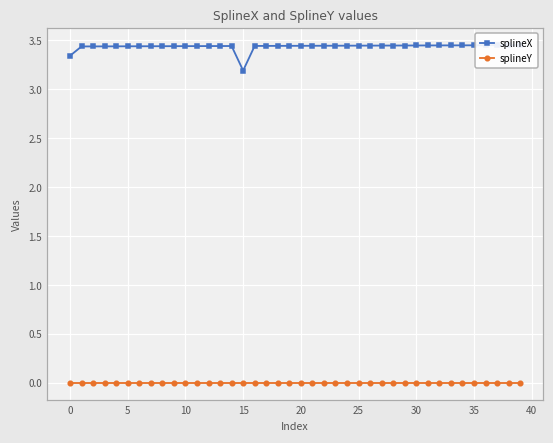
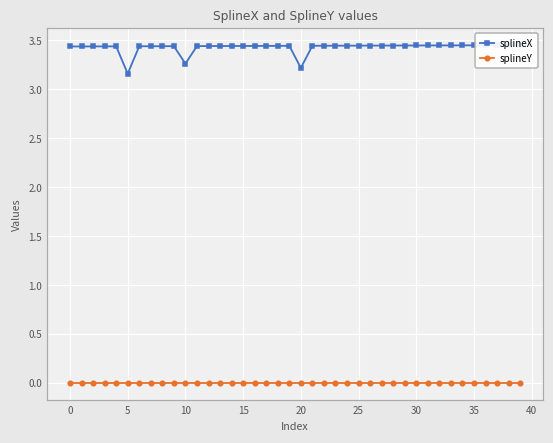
  {
    "splineX": {
-     "0": 3.3,
-     "5": 3.4,
-     "10": 3.4,
-     "15": 3.2,
-     "20": 3.4,
+     "0": 3.4,
+     "5": 3.2,
+     "10": 3.3,
+     "15": 3.4,
+     "20": 3.2,
      "25": 3.4,
      "30": 3.4,
      "35": 3.4
    },
    "splineY": {
      "0": 0.0,
      "5": 0.0,
      "10": 0.0,
      "15": 0.0,
      "20": 0.0,
      "25": 0.0,
      "30": 0.0,
      "35": 0.0
    }
  }
